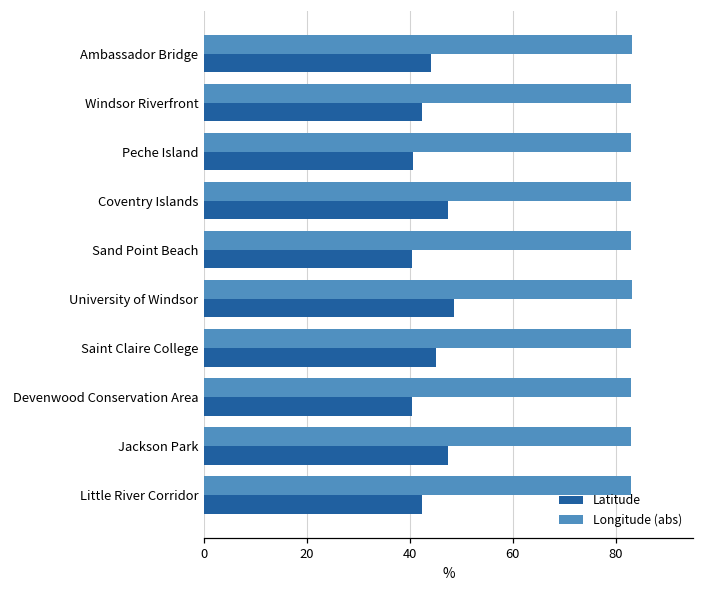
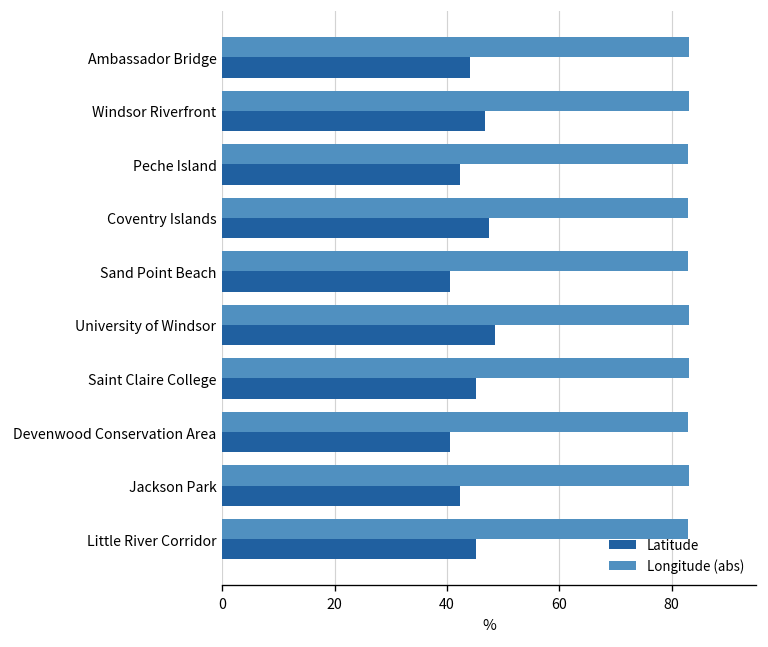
  {
    "Latitude": {
      "Ambassador Bridge": 44,
-     "Windsor Riverfront": 42,
-     "Peche Island": 41,
+     "Windsor Riverfront": 47,
+     "Peche Island": 42,
      "Coventry Islands": 47,
      "Sand Point Beach": 40,
      "University of Windsor": 49,
      "Saint Claire College": 45,
      "Devenwood Conservation Area": 40,
-     "Jackson Park": 47,
-     "Little River Corridor": 42
+     "Jackson Park": 42,
+     "Little River Corridor": 45
    },
    "Longitude (abs)": {
      "Ambassador Bridge": 83,
      "Windsor Riverfront": 83,
      "Peche Island": 83,
      "Coventry Islands": 83,
      "Sand Point Beach": 83,
      "University of Windsor": 83,
      "Saint Claire College": 83,
      "Devenwood Conservation Area": 83,
      "Jackson Park": 83,
      "Little River Corridor": 83
    }
  }
